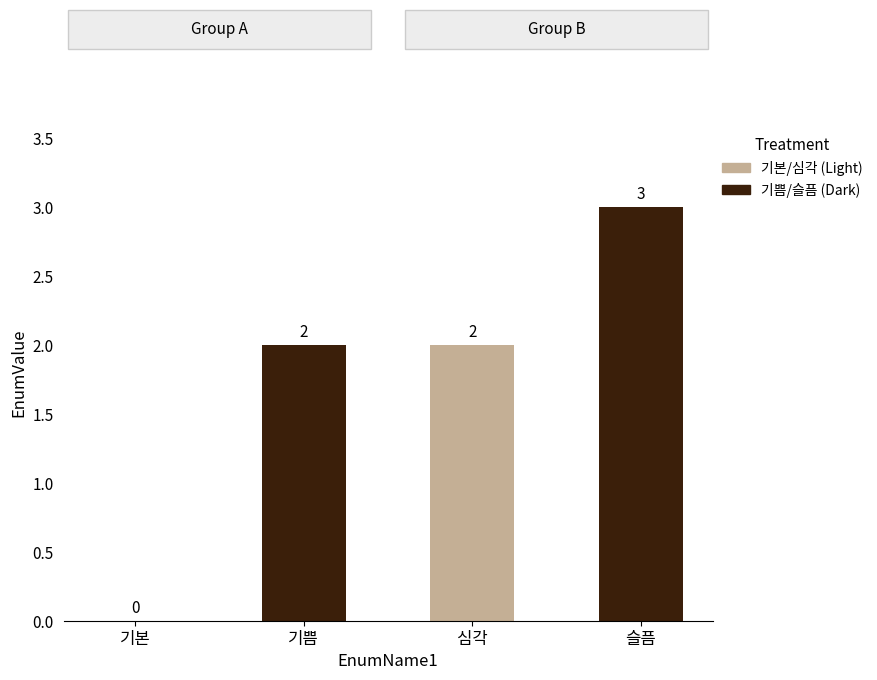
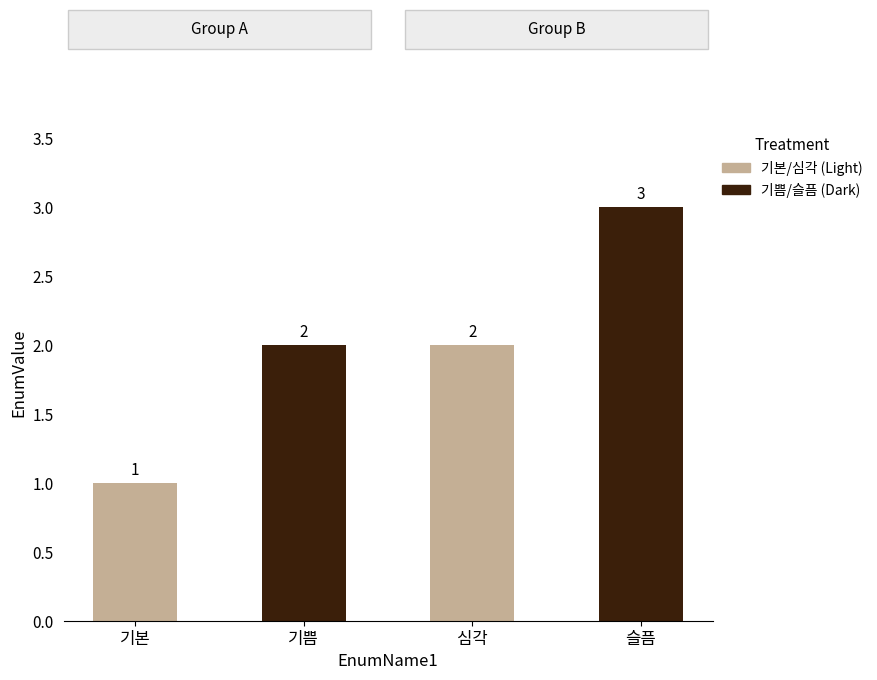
  {
-   "기본": 0,
+   "기본": 1,
    "기쁨": 2,
    "심각": 2,
    "슬픔": 3
  }
